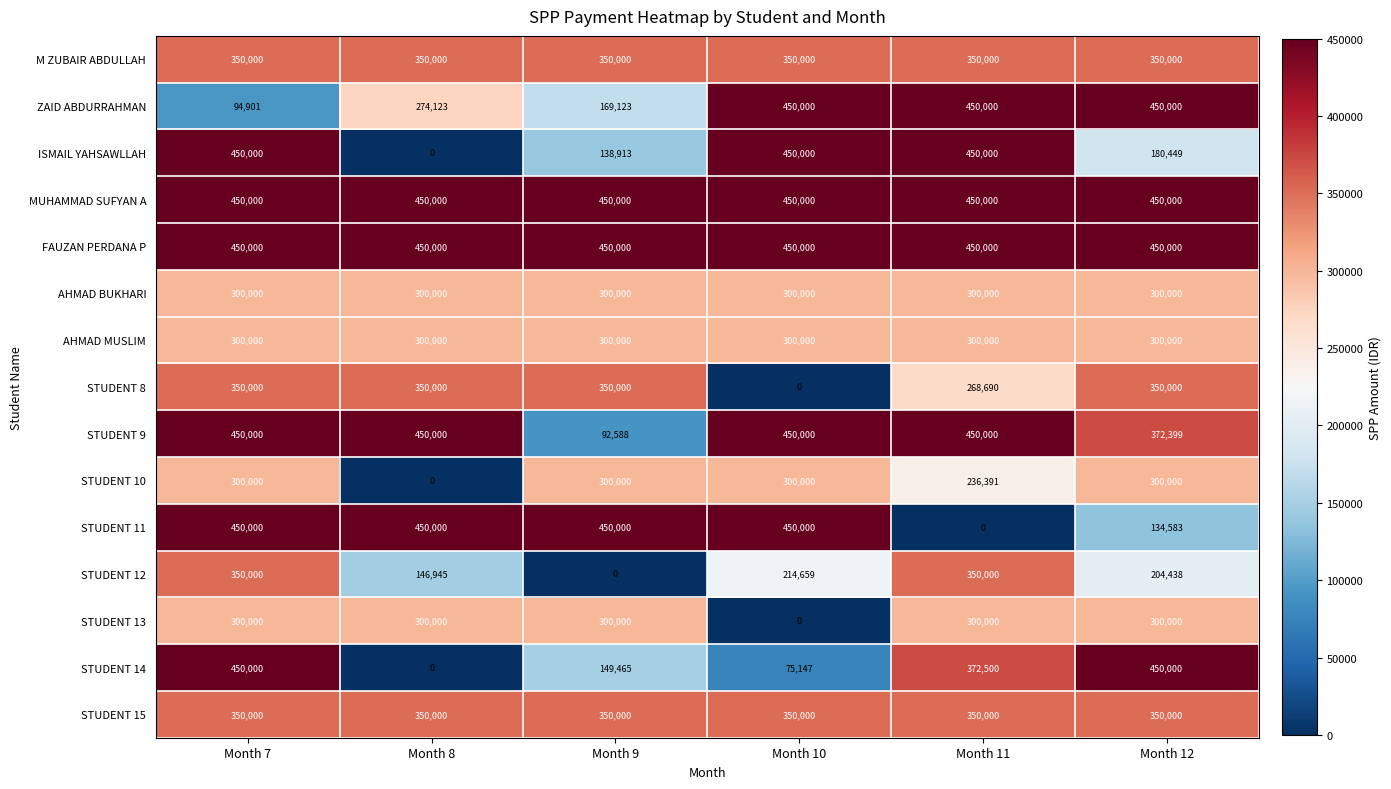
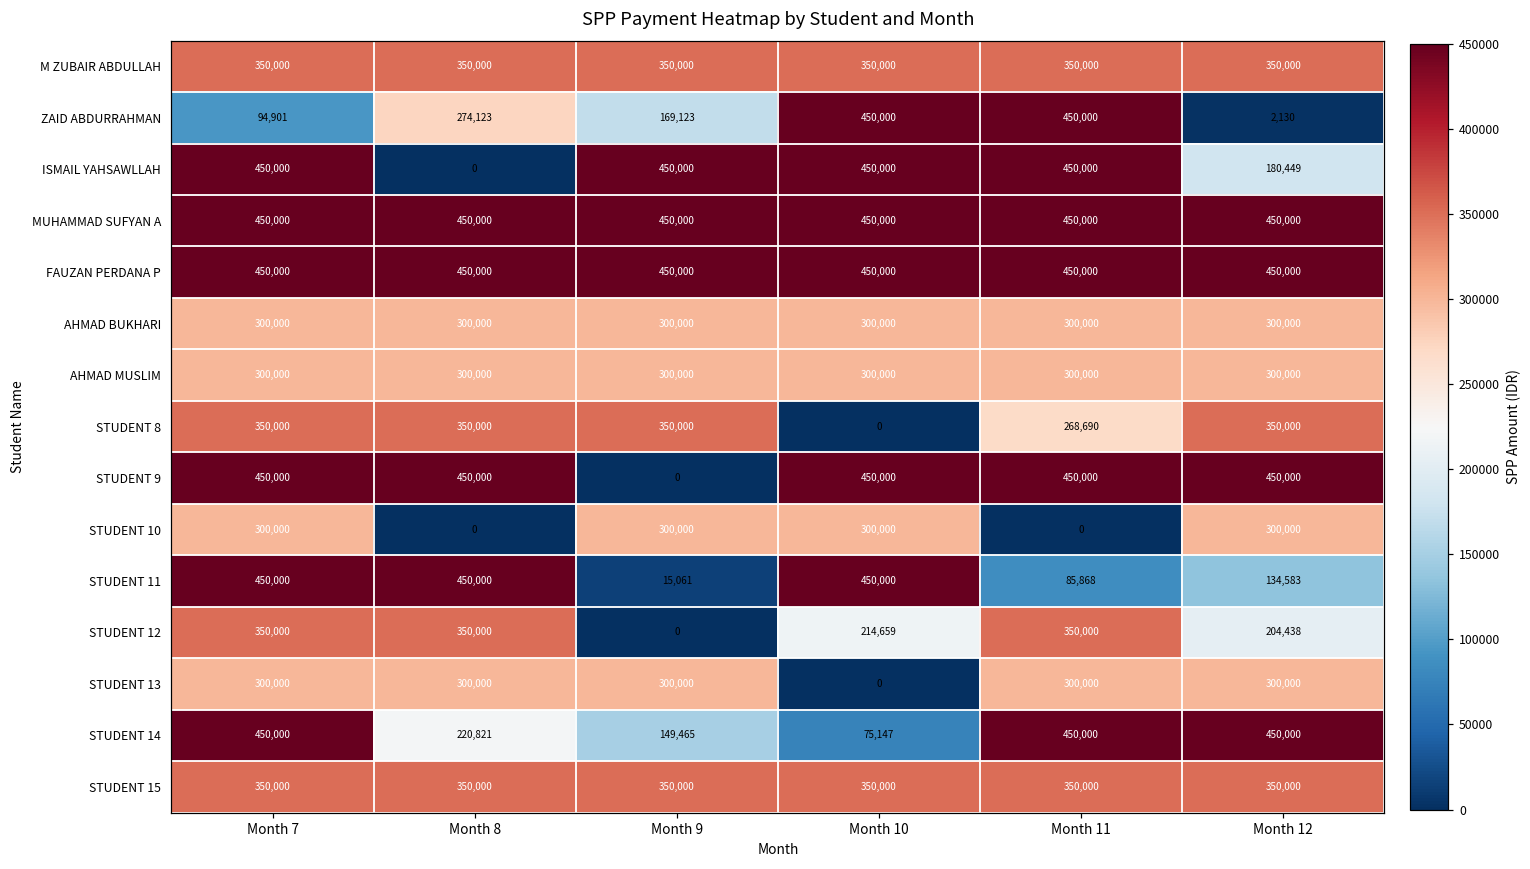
  {
    "M ZUBAIR ABDULLAH": {
      "Month 7": "350,000",
      "Month 8": "350,000",
      "Month 9": "350,000",
      "Month 10": "350,000",
      "Month 11": "350,000",
      "Month 12": "350,000"
    },
    "ZAID ABDURRAHMAN": {
      "Month 7": "94,901",
      "Month 8": "274,123",
      "Month 9": "169,123",
      "Month 10": "450,000",
      "Month 11": "450,000",
-     "Month 12": "450,000"
+     "Month 12": "2,130"
    },
    "ISMAIL YAHSAWLLAH": {
      "Month 7": "450,000",
      "Month 8": "0",
-     "Month 9": "138,913",
+     "Month 9": "450,000",
      "Month 10": "450,000",
      "Month 11": "450,000",
      "Month 12": "180,449"
    },
    "MUHAMMAD SUFYAN A": {
      "Month 7": "450,000",
      "Month 8": "450,000",
      "Month 9": "450,000",
      "Month 10": "450,000",
      "Month 11": "450,000",
      "Month 12": "450,000"
    },
    "FAUZAN PERDANA P": {
      "Month 7": "450,000",
      "Month 8": "450,000",
      "Month 9": "450,000",
      "Month 10": "450,000",
      "Month 11": "450,000",
      "Month 12": "450,000"
    },
    "AHMAD BUKHARI": {
      "Month 7": "300,000",
      "Month 8": "300,000",
      "Month 9": "300,000",
      "Month 10": "300,000",
      "Month 11": "300,000",
      "Month 12": "300,000"
    },
    "AHMAD MUSLIM": {
      "Month 7": "300,000",
      "Month 8": "300,000",
      "Month 9": "300,000",
      "Month 10": "300,000",
      "Month 11": "300,000",
      "Month 12": "300,000"
    },
    "STUDENT 8": {
      "Month 7": "350,000",
      "Month 8": "350,000",
      "Month 9": "350,000",
      "Month 10": "0",
      "Month 11": "268,690",
      "Month 12": "350,000"
    },
    "STUDENT 9": {
      "Month 7": "450,000",
      "Month 8": "450,000",
-     "Month 9": "92,588",
+     "Month 9": "0",
      "Month 10": "450,000",
      "Month 11": "450,000",
-     "Month 12": "372,399"
+     "Month 12": "450,000"
    },
    "STUDENT 10": {
      "Month 7": "300,000",
      "Month 8": "0",
      "Month 9": "300,000",
      "Month 10": "300,000",
-     "Month 11": "236,391",
+     "Month 11": "0",
      "Month 12": "300,000"
    },
    "STUDENT 11": {
      "Month 7": "450,000",
      "Month 8": "450,000",
-     "Month 9": "450,000",
+     "Month 9": "15,061",
      "Month 10": "450,000",
-     "Month 11": "0",
+     "Month 11": "85,868",
      "Month 12": "134,583"
    },
    "STUDENT 12": {
      "Month 7": "350,000",
-     "Month 8": "146,945",
+     "Month 8": "350,000",
      "Month 9": "0",
      "Month 10": "214,659",
      "Month 11": "350,000",
      "Month 12": "204,438"
    },
    "STUDENT 13": {
      "Month 7": "300,000",
      "Month 8": "300,000",
      "Month 9": "300,000",
      "Month 10": "0",
      "Month 11": "300,000",
      "Month 12": "300,000"
    },
    "STUDENT 14": {
      "Month 7": "450,000",
-     "Month 8": "0",
+     "Month 8": "220,821",
      "Month 9": "149,465",
      "Month 10": "75,147",
-     "Month 11": "372,500",
+     "Month 11": "450,000",
      "Month 12": "450,000"
    },
    "STUDENT 15": {
      "Month 7": "350,000",
      "Month 8": "350,000",
      "Month 9": "350,000",
      "Month 10": "350,000",
      "Month 11": "350,000",
      "Month 12": "350,000"
    }
  }
